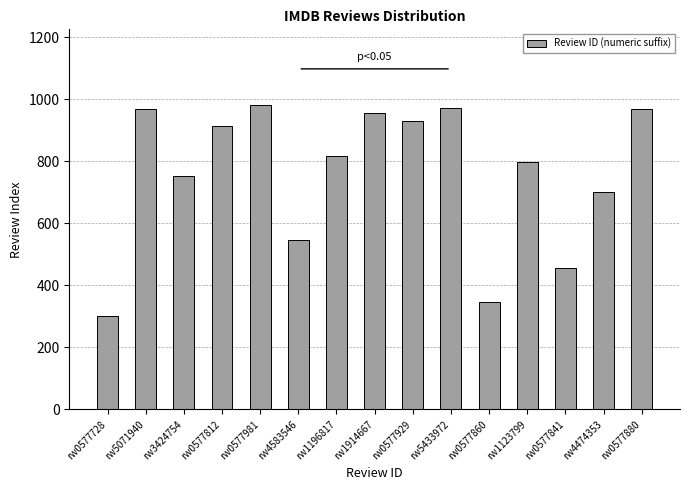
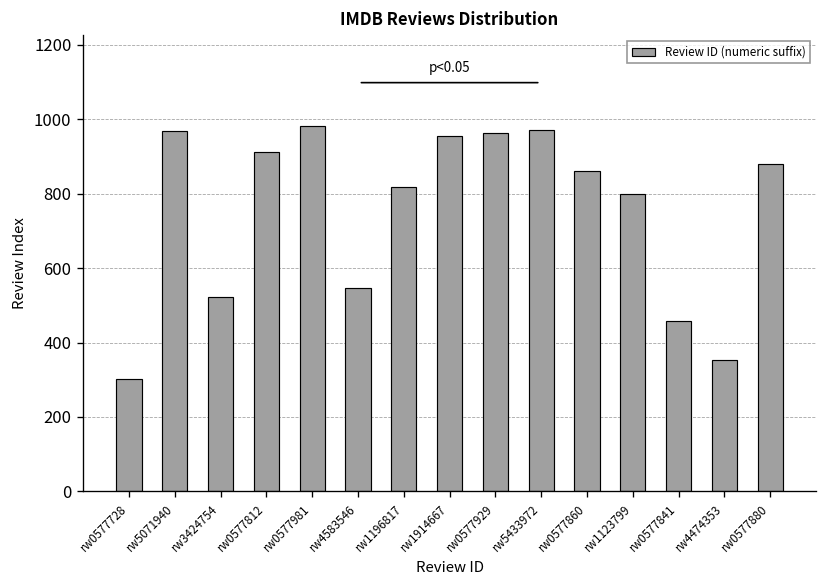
  {
    "rw0577728": 300,
    "rw5071940": 970,
-   "rw3424754": 750,
+   "rw3424754": 520,
    "rw0577812": 910,
    "rw0577981": 980,
    "rw4583546": 550,
    "rw1196817": 820,
    "rw1914667": 960,
-   "rw0577929": 930,
+   "rw0577929": 960,
    "rw5433972": 970,
-   "rw0577860": 350,
+   "rw0577860": 860,
    "rw1123799": 800,
    "rw0577841": 460,
-   "rw4474353": 700,
-   "rw0577880": 970
+   "rw4474353": 350,
+   "rw0577880": 880
  }
